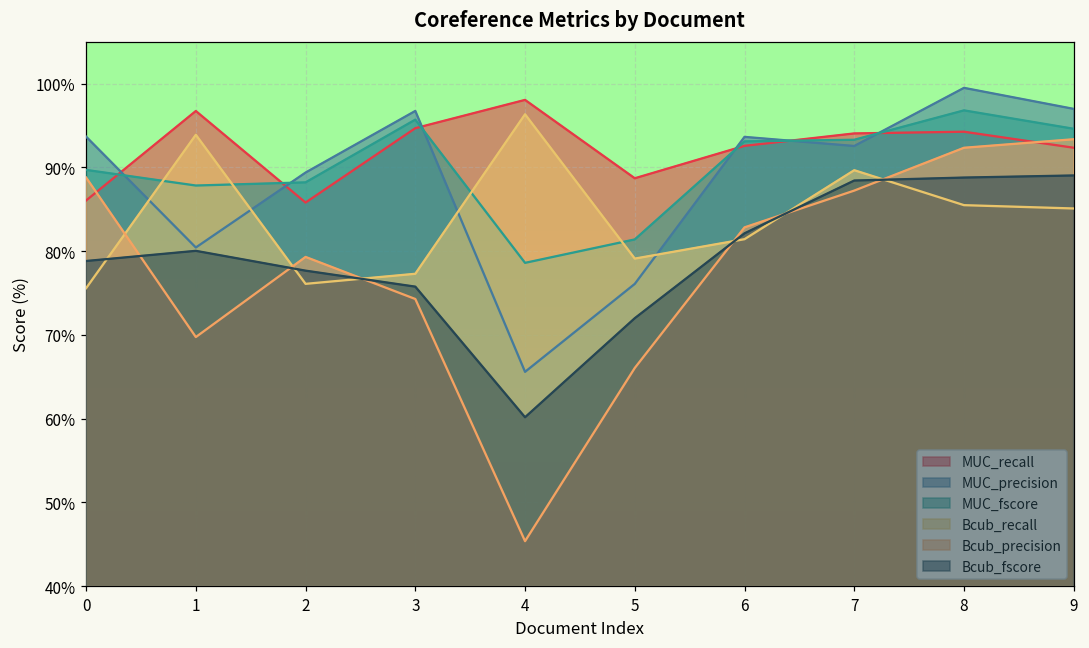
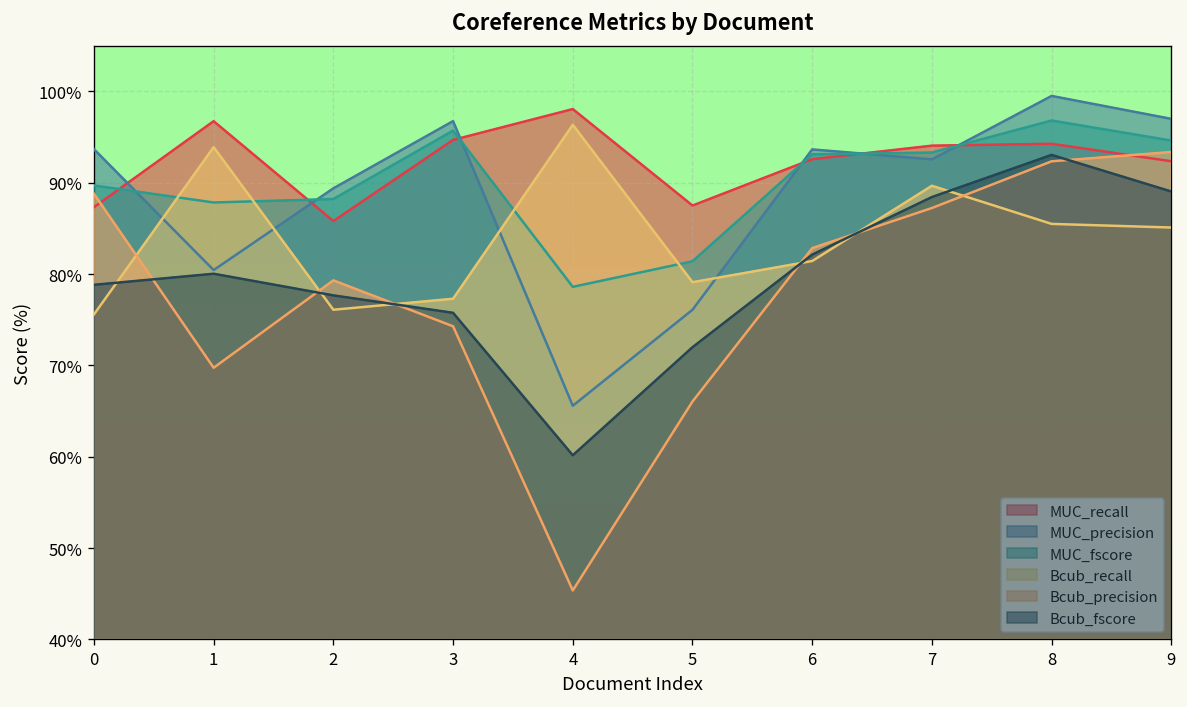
  {
    "MUC_recall": {
-     "0": "86%",
+     "0": "87%",
      "1": "97%",
      "2": "86%",
      "3": "95%",
      "4": "98%",
-     "5": "89%",
+     "5": "88%",
      "6": "93%",
      "7": "94%",
      "8": "94%",
      "9": "92%"
    },
    "Bcub_fscore": {
      "0": "79%",
      "1": "80%",
      "2": "78%",
      "3": "76%",
      "4": "60%",
      "5": "72%",
      "6": "82%",
      "7": "88%",
-     "8": "89%",
+     "8": "93%",
      "9": "89%"
    }
  }
